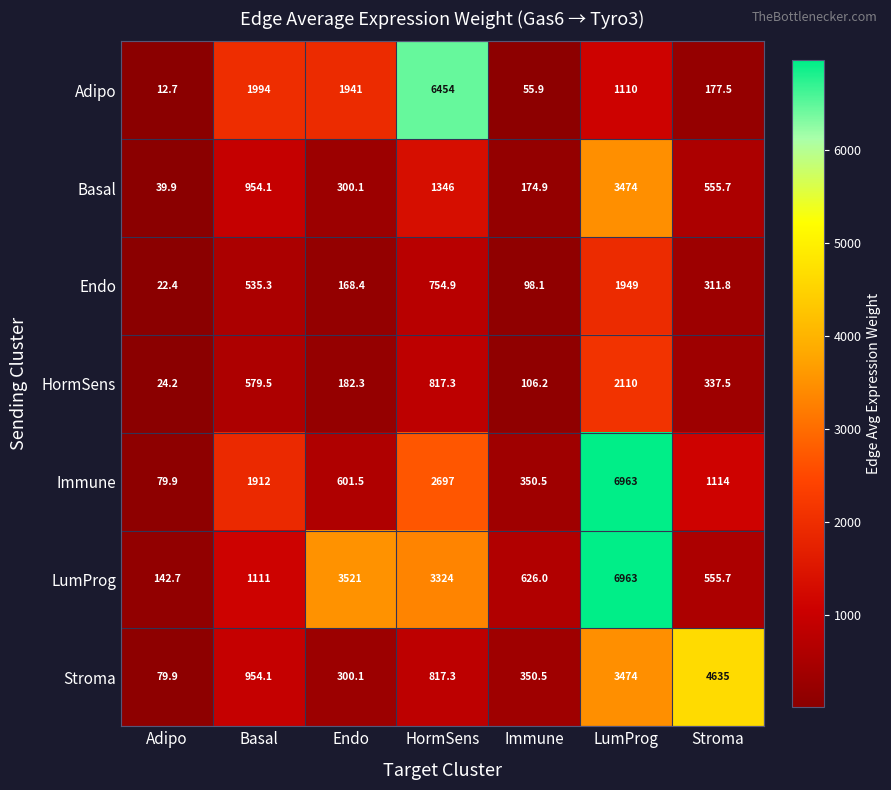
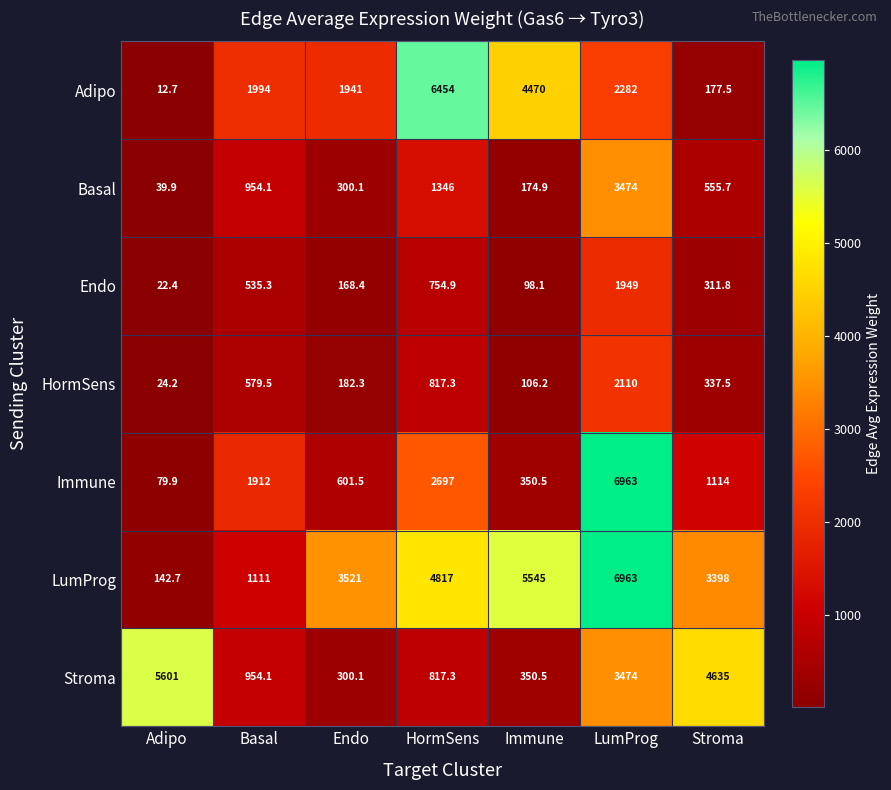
  {
    "Adipo": {
      "Adipo": 12.7,
      "Basal": 1994,
      "Endo": 1941,
      "HormSens": 6454,
-     "Immune": 55.9,
-     "LumProg": 1110,
+     "Immune": 4470,
+     "LumProg": 2282,
      "Stroma": 177.5
    },
    "Basal": {
      "Adipo": 39.9,
      "Basal": 954.1,
      "Endo": 300.1,
      "HormSens": 1346,
      "Immune": 174.9,
      "LumProg": 3474,
      "Stroma": 555.7
    },
    "Endo": {
      "Adipo": 22.4,
      "Basal": 535.3,
      "Endo": 168.4,
      "HormSens": 754.9,
      "Immune": 98.1,
      "LumProg": 1949,
      "Stroma": 311.8
    },
    "HormSens": {
      "Adipo": 24.2,
      "Basal": 579.5,
      "Endo": 182.3,
      "HormSens": 817.3,
      "Immune": 106.2,
      "LumProg": 2110,
      "Stroma": 337.5
    },
    "Immune": {
      "Adipo": 79.9,
      "Basal": 1912,
      "Endo": 601.5,
      "HormSens": 2697,
      "Immune": 350.5,
      "LumProg": 6963,
      "Stroma": 1114
    },
    "LumProg": {
      "Adipo": 142.7,
      "Basal": 1111,
      "Endo": 3521,
-     "HormSens": 3324,
-     "Immune": 626.0,
+     "HormSens": 4817,
+     "Immune": 5545,
      "LumProg": 6963,
-     "Stroma": 555.7
+     "Stroma": 3398
    },
    "Stroma": {
-     "Adipo": 79.9,
+     "Adipo": 5601,
      "Basal": 954.1,
      "Endo": 300.1,
      "HormSens": 817.3,
      "Immune": 350.5,
      "LumProg": 3474,
      "Stroma": 4635
    }
  }
